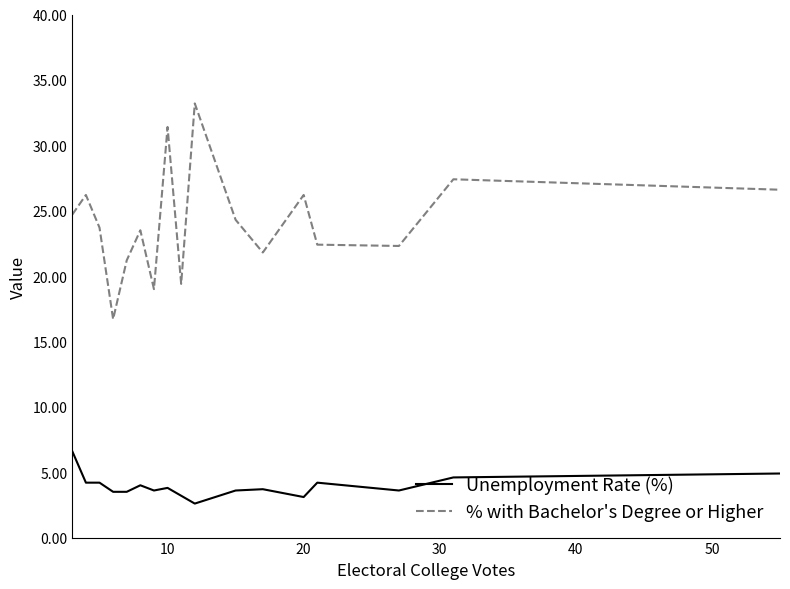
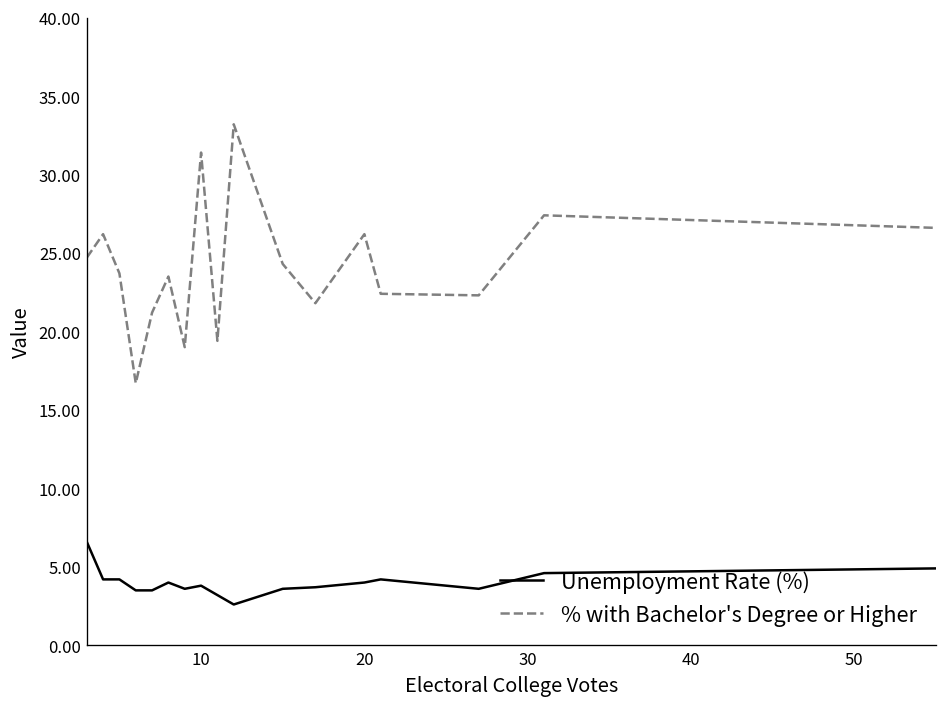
  {
    "Unemployment Rate (%)": {
      "10": 3.8,
-     "20": 3.1
+     "20": 4.0
    },
    "% with Bachelor's Degree or Higher": {
      "10": 31.4,
      "20": 26.2
    }
  }
